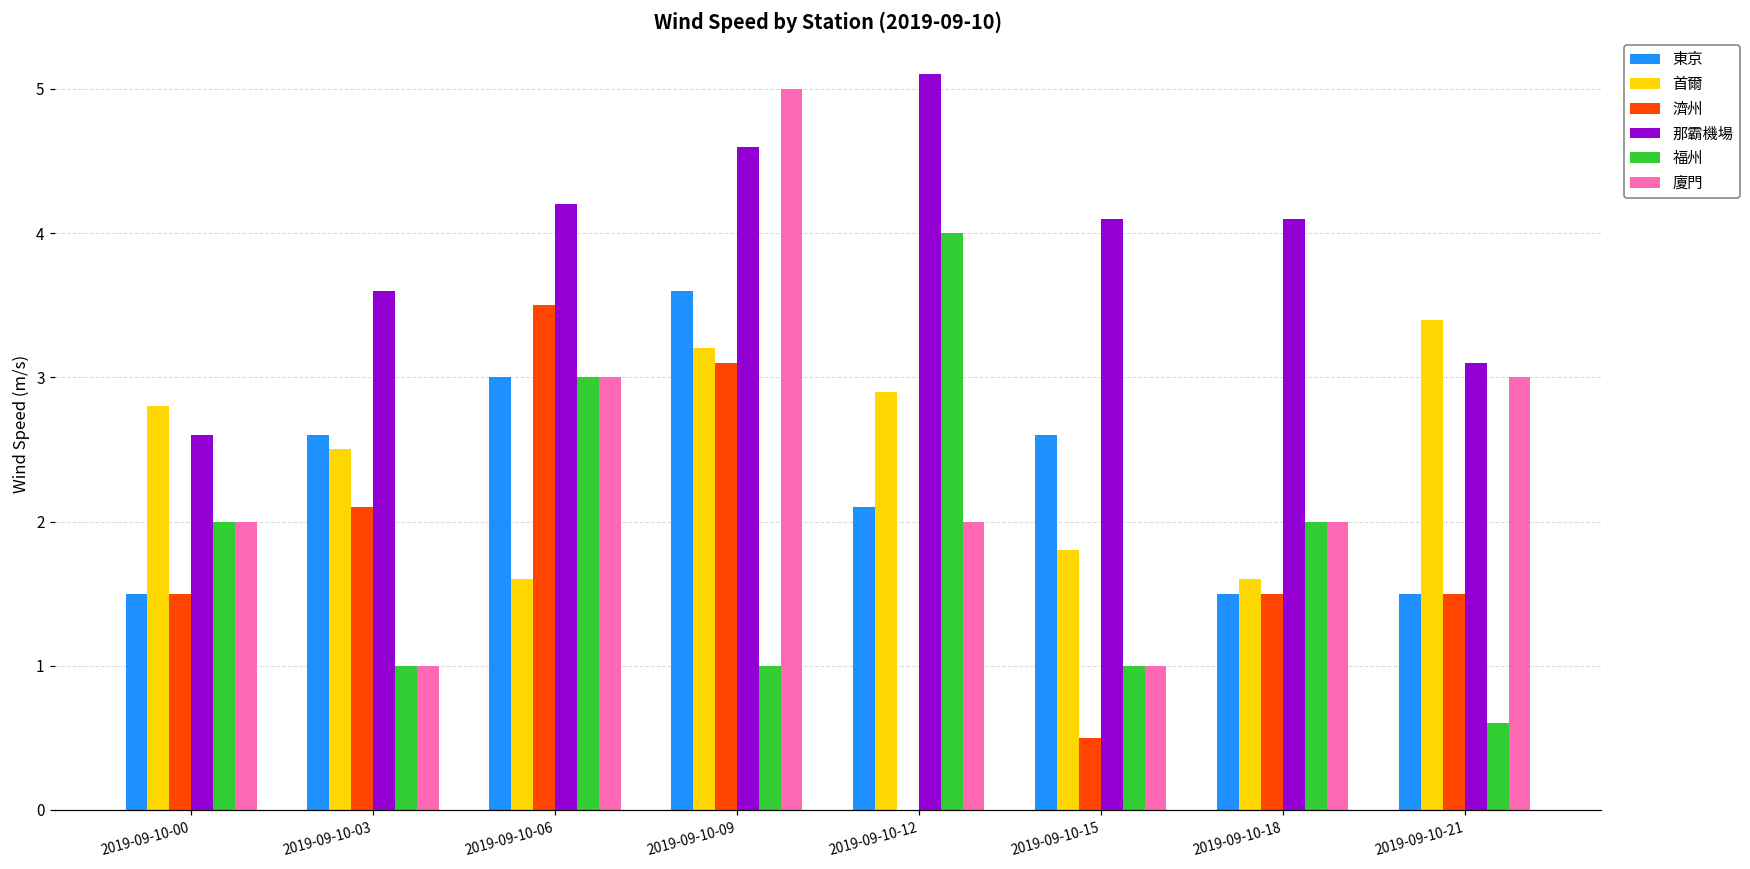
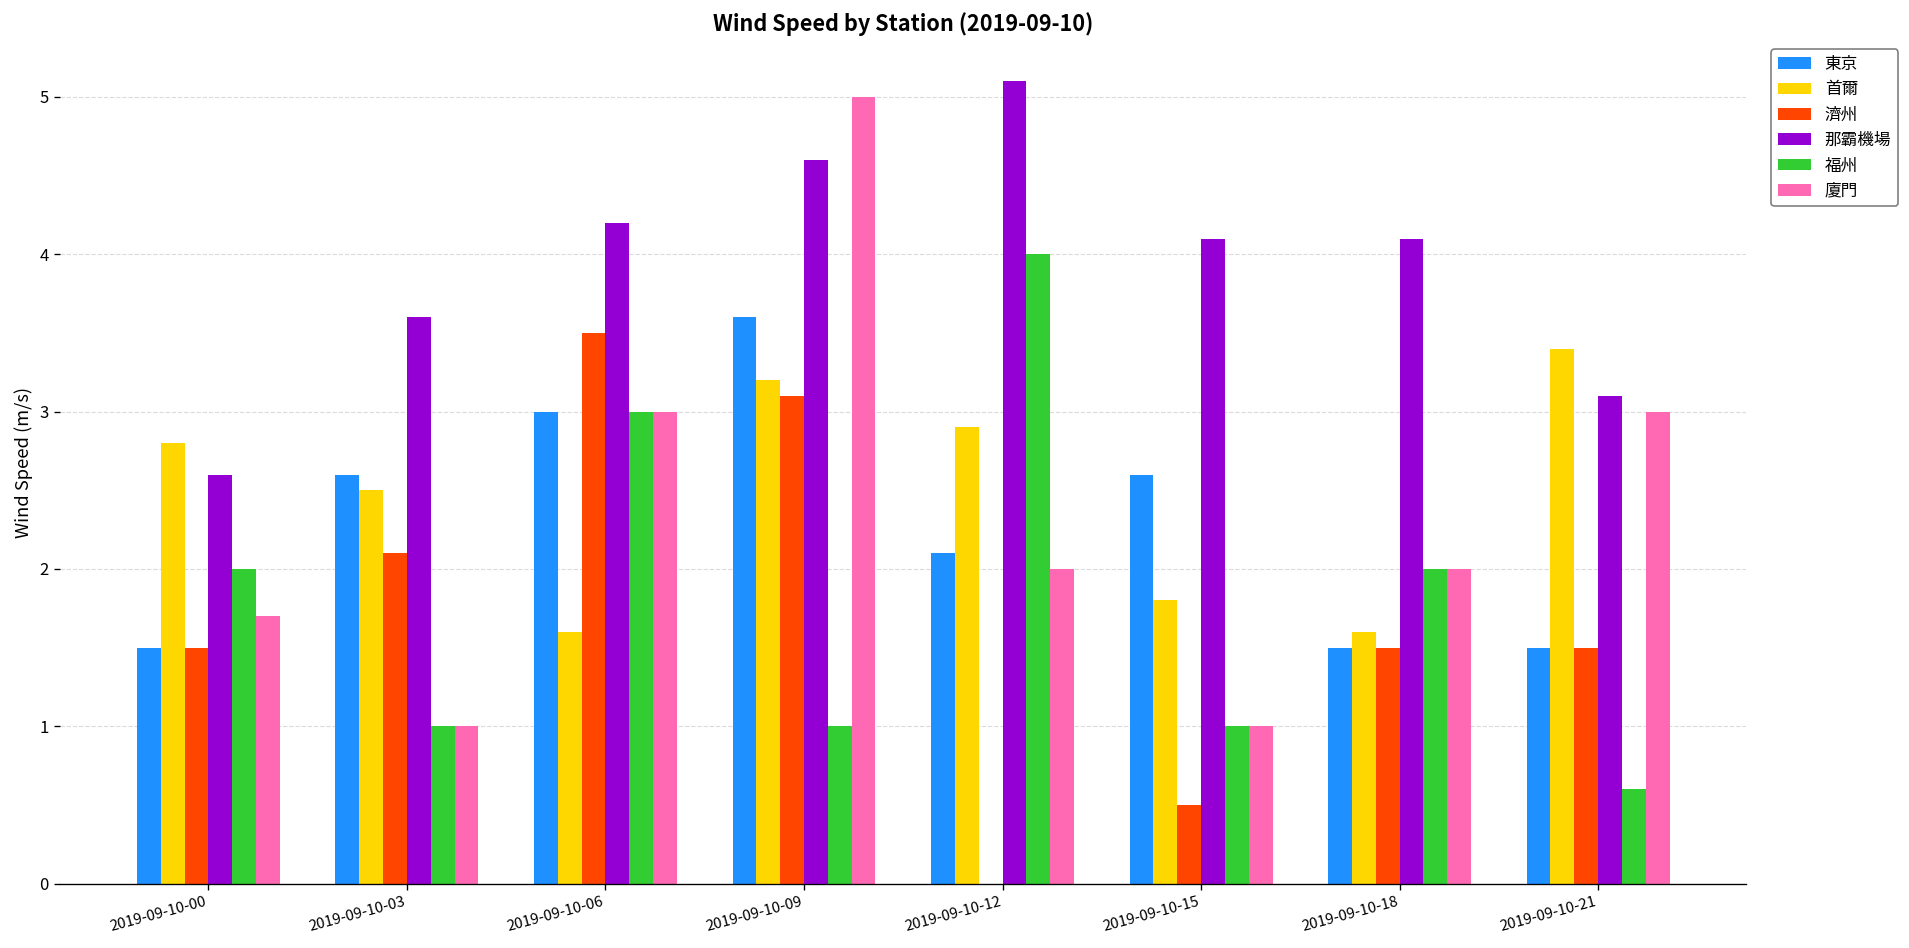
  {
    "東京": {
      "2019-09-10-00": 1.5,
      "2019-09-10-03": 2.6,
      "2019-09-10-06": 3.0,
      "2019-09-10-09": 3.6,
      "2019-09-10-12": 2.1,
      "2019-09-10-15": 2.6,
      "2019-09-10-18": 1.5,
      "2019-09-10-21": 1.5
    },
    "首爾": {
      "2019-09-10-00": 2.8,
      "2019-09-10-03": 2.5,
      "2019-09-10-06": 1.6,
      "2019-09-10-09": 3.2,
      "2019-09-10-12": 2.9,
      "2019-09-10-15": 1.8,
      "2019-09-10-18": 1.6,
      "2019-09-10-21": 3.4
    },
    "濟州": {
      "2019-09-10-00": 1.5,
      "2019-09-10-03": 2.1,
      "2019-09-10-06": 3.5,
      "2019-09-10-09": 3.1,
      "2019-09-10-12": 0.0,
      "2019-09-10-15": 0.5,
      "2019-09-10-18": 1.5,
      "2019-09-10-21": 1.5
    },
    "那霸機場": {
      "2019-09-10-00": 2.6,
      "2019-09-10-03": 3.6,
      "2019-09-10-06": 4.2,
      "2019-09-10-09": 4.6,
      "2019-09-10-12": 5.1,
      "2019-09-10-15": 4.1,
      "2019-09-10-18": 4.1,
      "2019-09-10-21": 3.1
    },
    "福州": {
      "2019-09-10-00": 2.0,
      "2019-09-10-03": 1.0,
      "2019-09-10-06": 3.0,
      "2019-09-10-09": 1.0,
      "2019-09-10-12": 4.0,
      "2019-09-10-15": 1.0,
      "2019-09-10-18": 2.0,
      "2019-09-10-21": 0.6
    },
    "廈門": {
-     "2019-09-10-00": 2.0,
+     "2019-09-10-00": 1.7,
      "2019-09-10-03": 1.0,
      "2019-09-10-06": 3.0,
      "2019-09-10-09": 5.0,
      "2019-09-10-12": 2.0,
      "2019-09-10-15": 1.0,
      "2019-09-10-18": 2.0,
      "2019-09-10-21": 3.0
    }
  }
